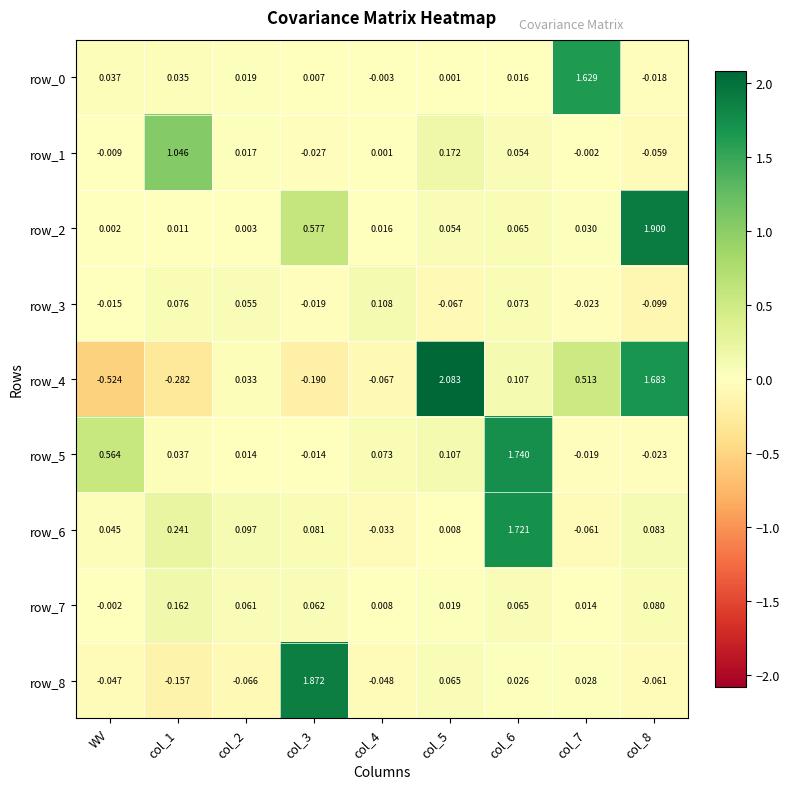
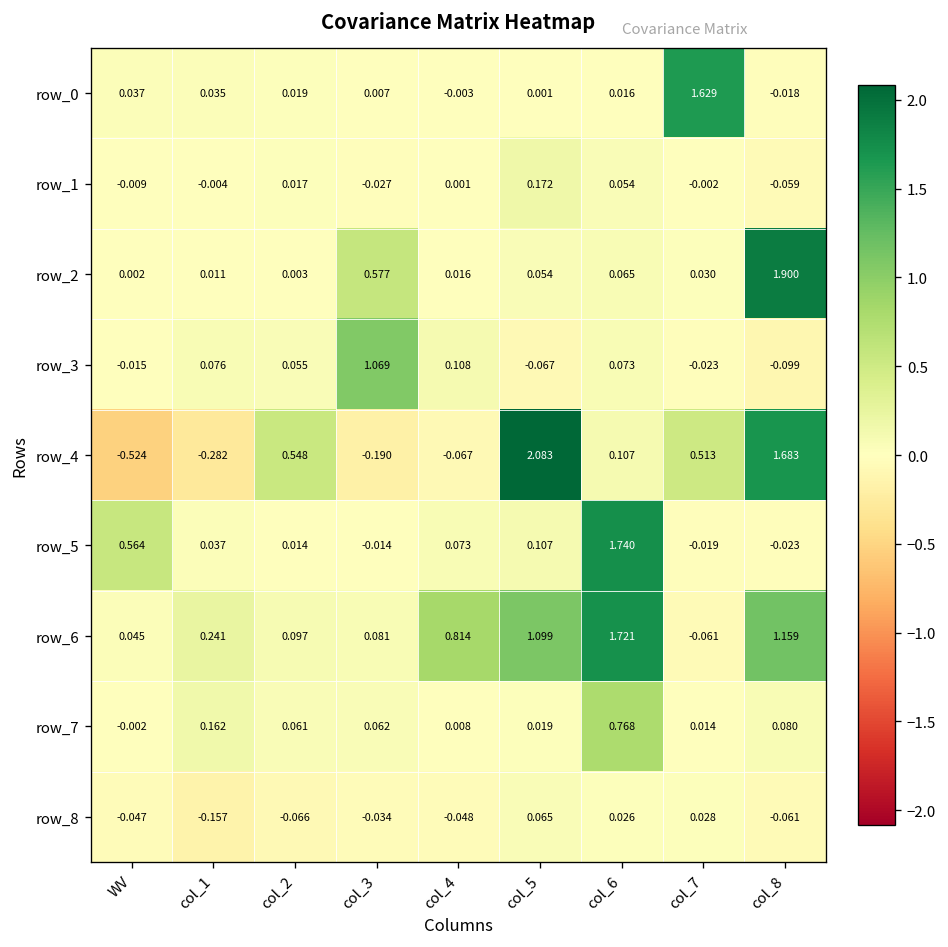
  {
    "row_0": {
      "WV": 0.037,
      "col_1": 0.035,
      "col_2": 0.019,
      "col_3": 0.007,
      "col_4": -0.003,
      "col_5": 0.001,
      "col_6": 0.016,
      "col_7": 1.629,
      "col_8": -0.018
    },
    "row_1": {
      "WV": -0.009,
-     "col_1": 1.046,
+     "col_1": -0.004,
      "col_2": 0.017,
      "col_3": -0.027,
      "col_4": 0.001,
      "col_5": 0.172,
      "col_6": 0.054,
      "col_7": -0.002,
      "col_8": -0.059
    },
    "row_2": {
      "WV": 0.002,
      "col_1": 0.011,
      "col_2": 0.003,
      "col_3": 0.577,
      "col_4": 0.016,
      "col_5": 0.054,
      "col_6": 0.065,
      "col_7": 0.030,
      "col_8": 1.900
    },
    "row_3": {
      "WV": -0.015,
      "col_1": 0.076,
      "col_2": 0.055,
-     "col_3": -0.019,
+     "col_3": 1.069,
      "col_4": 0.108,
      "col_5": -0.067,
      "col_6": 0.073,
      "col_7": -0.023,
      "col_8": -0.099
    },
    "row_4": {
      "WV": -0.524,
      "col_1": -0.282,
-     "col_2": 0.033,
+     "col_2": 0.548,
      "col_3": -0.190,
      "col_4": -0.067,
      "col_5": 2.083,
      "col_6": 0.107,
      "col_7": 0.513,
      "col_8": 1.683
    },
    "row_5": {
      "WV": 0.564,
      "col_1": 0.037,
      "col_2": 0.014,
      "col_3": -0.014,
      "col_4": 0.073,
      "col_5": 0.107,
      "col_6": 1.740,
      "col_7": -0.019,
      "col_8": -0.023
    },
    "row_6": {
      "WV": 0.045,
      "col_1": 0.241,
      "col_2": 0.097,
      "col_3": 0.081,
-     "col_4": -0.033,
-     "col_5": 0.008,
+     "col_4": 0.814,
+     "col_5": 1.099,
      "col_6": 1.721,
      "col_7": -0.061,
-     "col_8": 0.083
+     "col_8": 1.159
    },
    "row_7": {
      "WV": -0.002,
      "col_1": 0.162,
      "col_2": 0.061,
      "col_3": 0.062,
      "col_4": 0.008,
      "col_5": 0.019,
-     "col_6": 0.065,
+     "col_6": 0.768,
      "col_7": 0.014,
      "col_8": 0.080
    },
    "row_8": {
      "WV": -0.047,
      "col_1": -0.157,
      "col_2": -0.066,
-     "col_3": 1.872,
+     "col_3": -0.034,
      "col_4": -0.048,
      "col_5": 0.065,
      "col_6": 0.026,
      "col_7": 0.028,
      "col_8": -0.061
    }
  }
